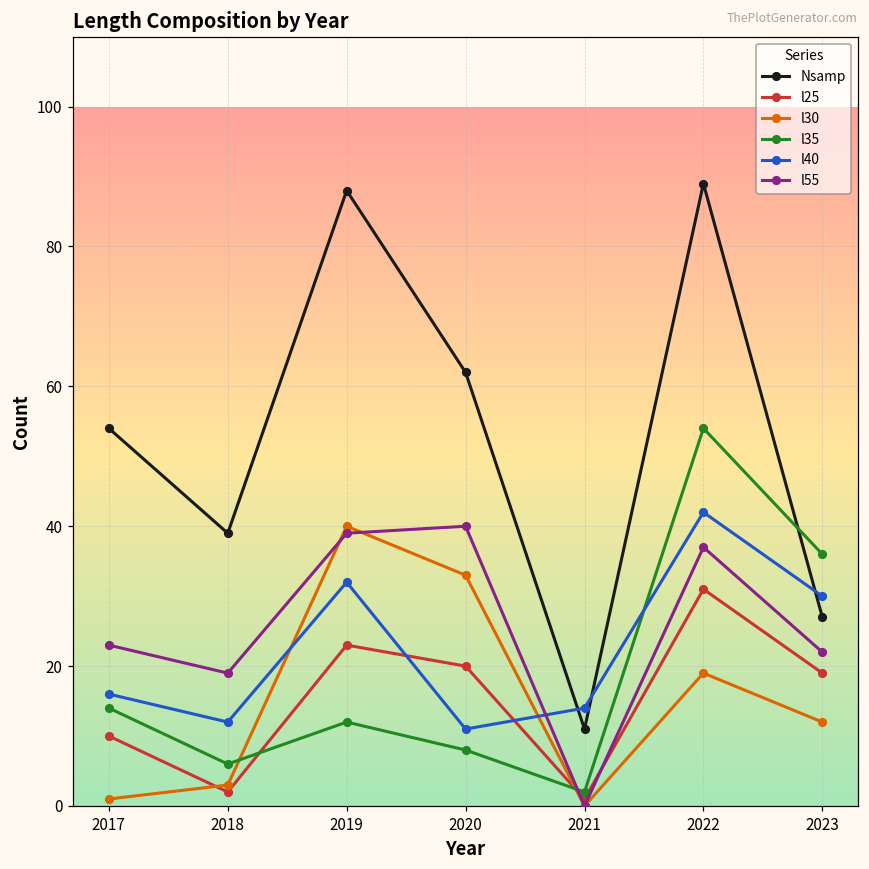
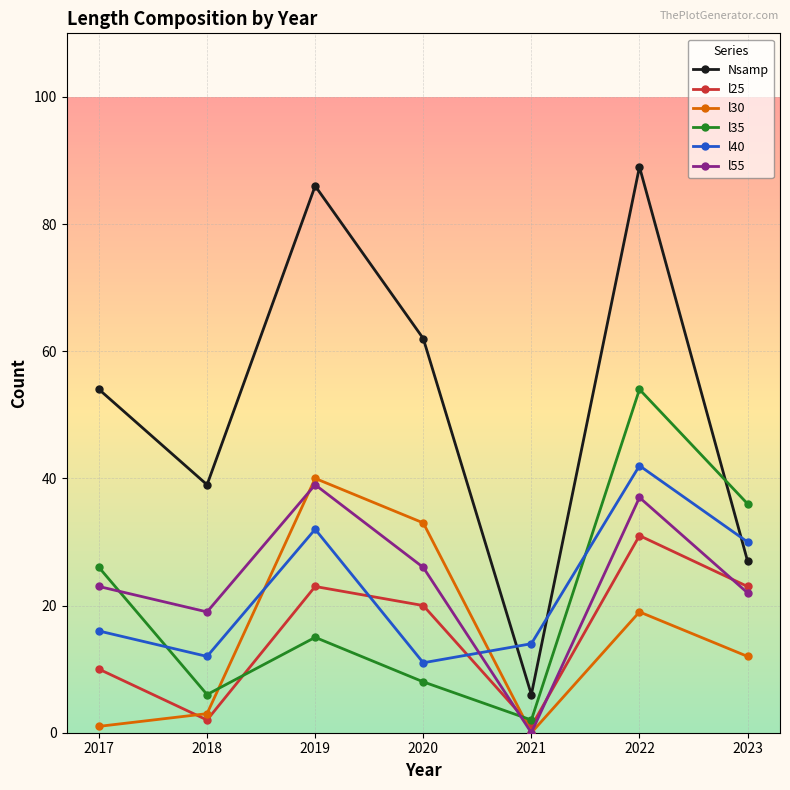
  {
    "Nsamp": {
      "2017": 54,
      "2018": 39,
-     "2019": 88,
+     "2019": 86,
      "2020": 62,
-     "2021": 11,
+     "2021": 6,
      "2022": 89,
      "2023": 27
    },
    "l25": {
      "2017": 10,
      "2018": 2,
      "2019": 23,
      "2020": 20,
      "2021": 1,
      "2022": 31,
-     "2023": 19
+     "2023": 23
    },
    "l30": {
      "2017": 1,
      "2018": 3,
      "2019": 40,
      "2020": 33,
      "2022": 19,
      "2023": 12
    },
    "l35": {
-     "2017": 14,
+     "2017": 26,
      "2018": 6,
-     "2019": 12,
+     "2019": 15,
      "2020": 8,
      "2021": 2,
      "2022": 54,
      "2023": 36
    },
    "l40": {
      "2017": 16,
      "2018": 12,
      "2019": 32,
      "2020": 11,
      "2021": 14,
      "2022": 42,
      "2023": 30
    },
    "l55": {
      "2017": 23,
      "2018": 19,
      "2019": 39,
-     "2020": 40,
+     "2020": 26,
      "2022": 37,
      "2023": 22
    }
  }
